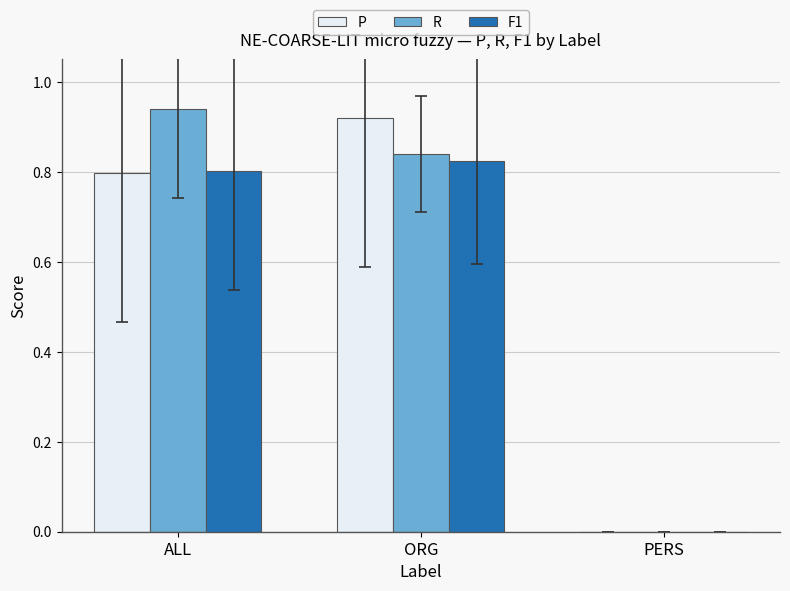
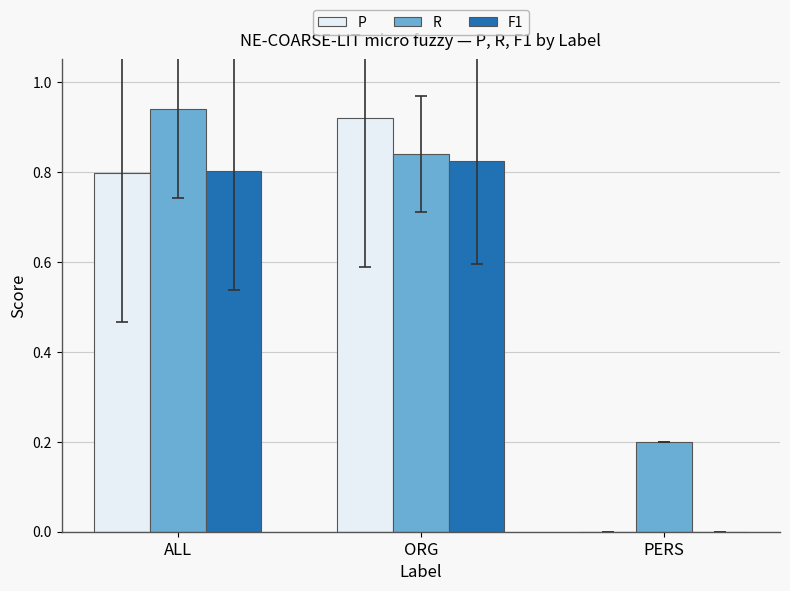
  {
    "P": {
      "ALL": 0.8,
      "ORG": 0.92,
      "PERS": 0.0
    },
    "R": {
      "ALL": 0.94,
      "ORG": 0.84,
-     "PERS": 0.0
+     "PERS": 0.2
    }
  }
